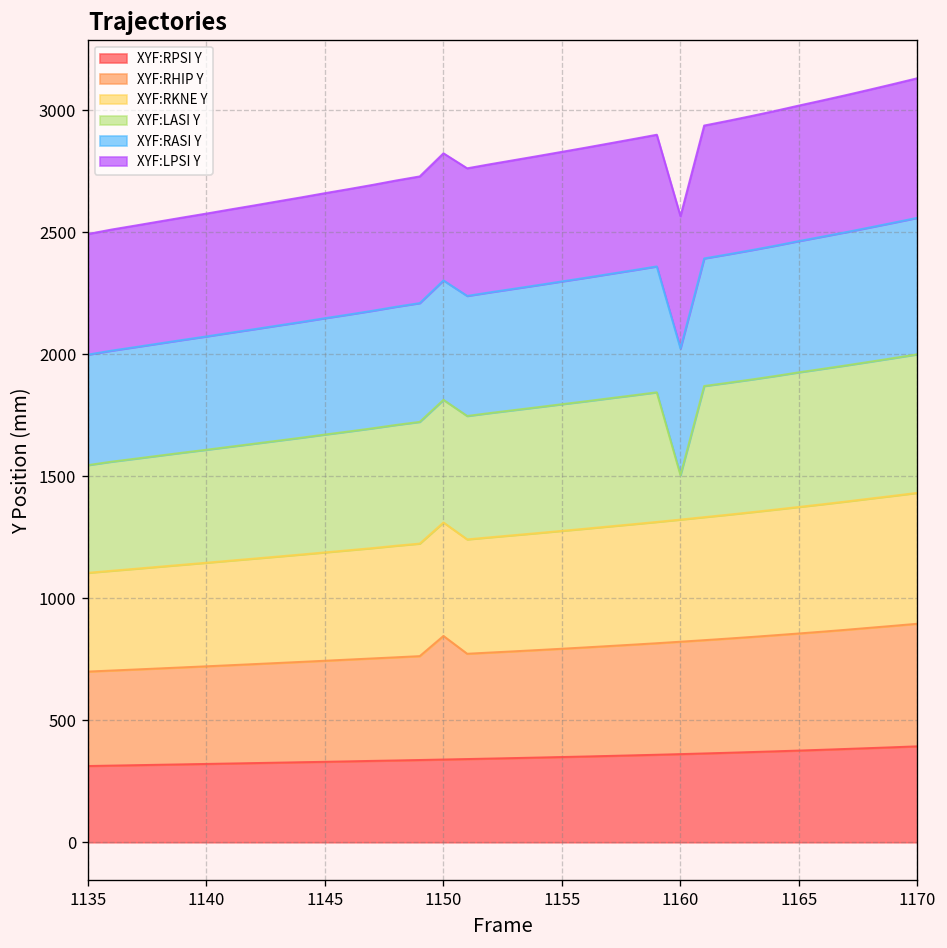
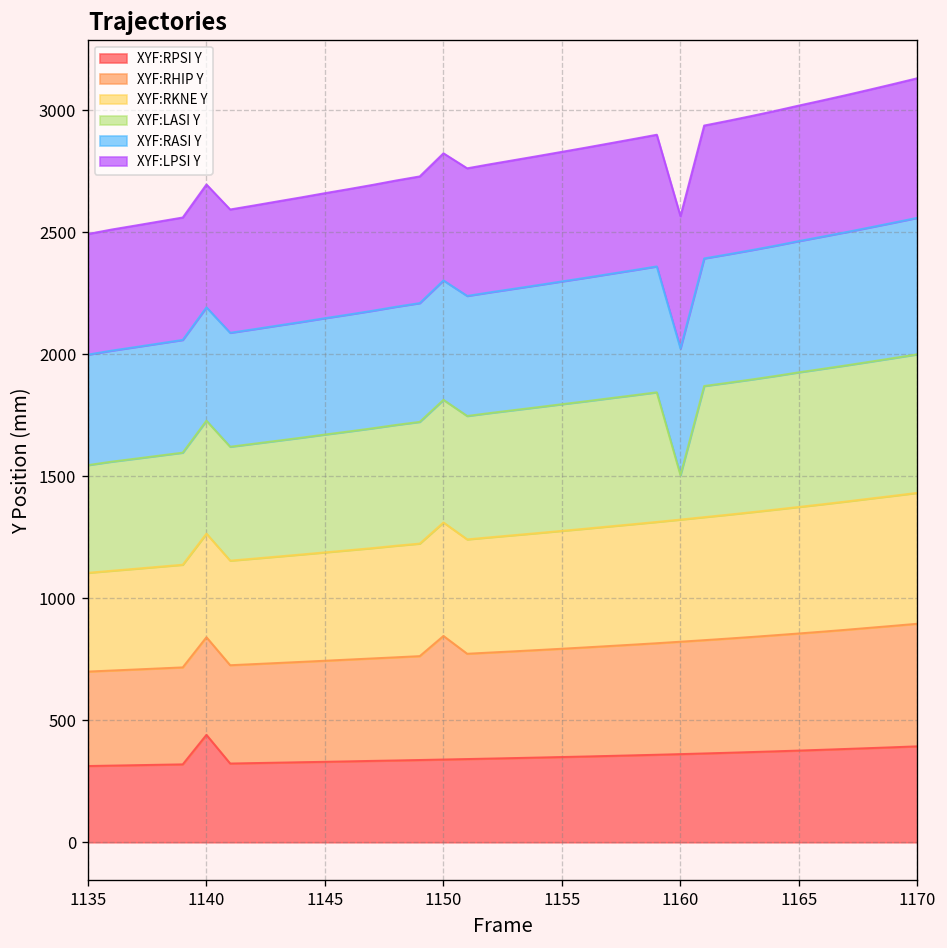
  {
    "XYF:RPSI Y": {
      "1135": 310,
-     "1140": 320,
+     "1140": 440,
      "1145": 330,
      "1150": 340,
      "1155": 350,
      "1160": 360,
      "1165": 380,
      "1170": 390
    },
    "XYF:RHIP Y": {
      "1135": 390,
      "1140": 400,
      "1145": 410,
      "1150": 510,
      "1155": 440,
      "1160": 460,
      "1165": 480,
      "1170": 500
    },
    "XYF:RKNE Y": {
      "1135": 400,
      "1140": 420,
      "1145": 440,
      "1150": 470,
      "1155": 480,
      "1160": 500,
      "1165": 520,
      "1170": 540
    },
    "XYF:LASI Y": {
      "1135": 440,
      "1140": 460,
      "1145": 480,
      "1150": 500,
      "1155": 520,
      "1160": 180,
      "1165": 550,
      "1170": 570
    },
    "XYF:RASI Y": {
      "1135": 450,
      "1140": 460,
      "1145": 480,
      "1150": 490,
      "1155": 500,
      "1160": 520,
      "1165": 540,
      "1170": 560
    },
    "XYF:LPSI Y": {
      "1135": 490,
      "1140": 500,
      "1145": 510,
      "1150": 520,
      "1155": 530,
      "1160": 540,
      "1165": 560,
      "1170": 570
    }
  }
